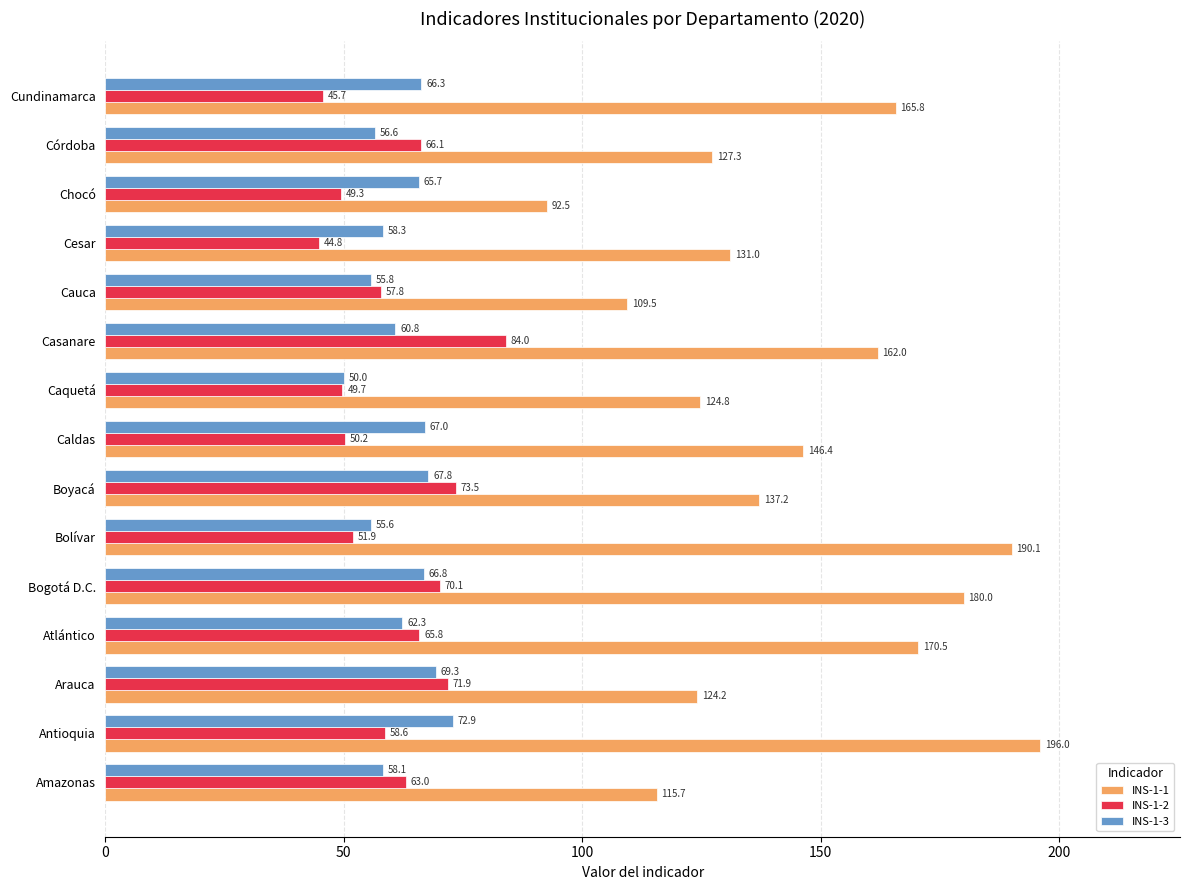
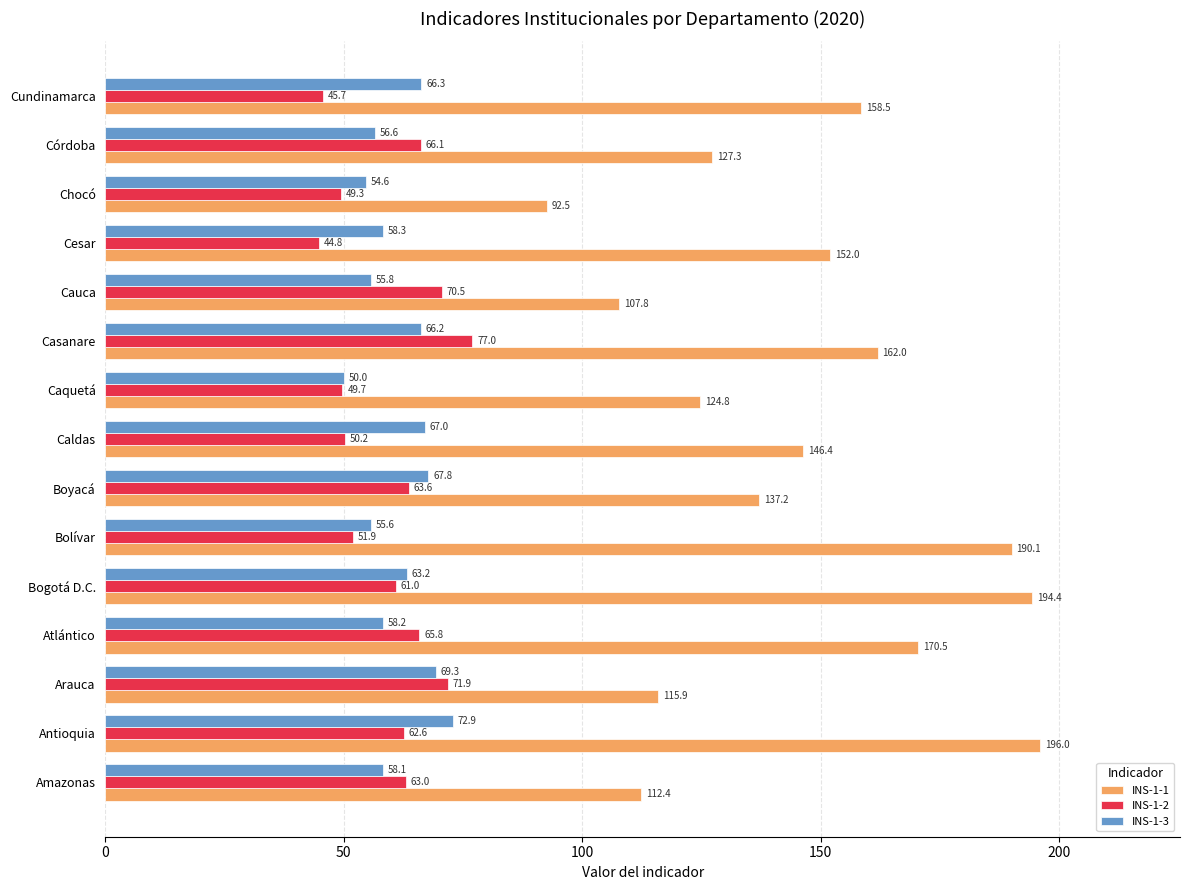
  {
    "INS-1-1": {
-     "Cundinamarca": 165.8,
+     "Cundinamarca": 158.5,
      "Córdoba": 127.3,
      "Chocó": 92.5,
-     "Cesar": 131.0,
-     "Cauca": 109.5,
+     "Cesar": 152.0,
+     "Cauca": 107.8,
      "Casanare": 162.0,
      "Caquetá": 124.8,
      "Caldas": 146.4,
      "Boyacá": 137.2,
      "Bolívar": 190.1,
-     "Bogotá D.C.": 180.0,
+     "Bogotá D.C.": 194.4,
      "Atlántico": 170.5,
-     "Arauca": 124.2,
+     "Arauca": 115.9,
      "Antioquia": 196.0,
-     "Amazonas": 115.7
+     "Amazonas": 112.4
    },
    "INS-1-2": {
      "Cundinamarca": 45.7,
      "Córdoba": 66.1,
      "Chocó": 49.3,
      "Cesar": 44.8,
-     "Cauca": 57.8,
-     "Casanare": 84.0,
+     "Cauca": 70.5,
+     "Casanare": 77.0,
      "Caquetá": 49.7,
      "Caldas": 50.2,
-     "Boyacá": 73.5,
+     "Boyacá": 63.6,
      "Bolívar": 51.9,
-     "Bogotá D.C.": 70.1,
+     "Bogotá D.C.": 61.0,
      "Atlántico": 65.8,
      "Arauca": 71.9,
-     "Antioquia": 58.6,
+     "Antioquia": 62.6,
      "Amazonas": 63.0
    },
    "INS-1-3": {
      "Cundinamarca": 66.3,
      "Córdoba": 56.6,
-     "Chocó": 65.7,
+     "Chocó": 54.6,
      "Cesar": 58.3,
      "Cauca": 55.8,
-     "Casanare": 60.8,
+     "Casanare": 66.2,
      "Caquetá": 50.0,
      "Caldas": 67.0,
      "Boyacá": 67.8,
      "Bolívar": 55.6,
-     "Bogotá D.C.": 66.8,
-     "Atlántico": 62.3,
+     "Bogotá D.C.": 63.2,
+     "Atlántico": 58.2,
      "Arauca": 69.3,
      "Antioquia": 72.9,
      "Amazonas": 58.1
    }
  }
